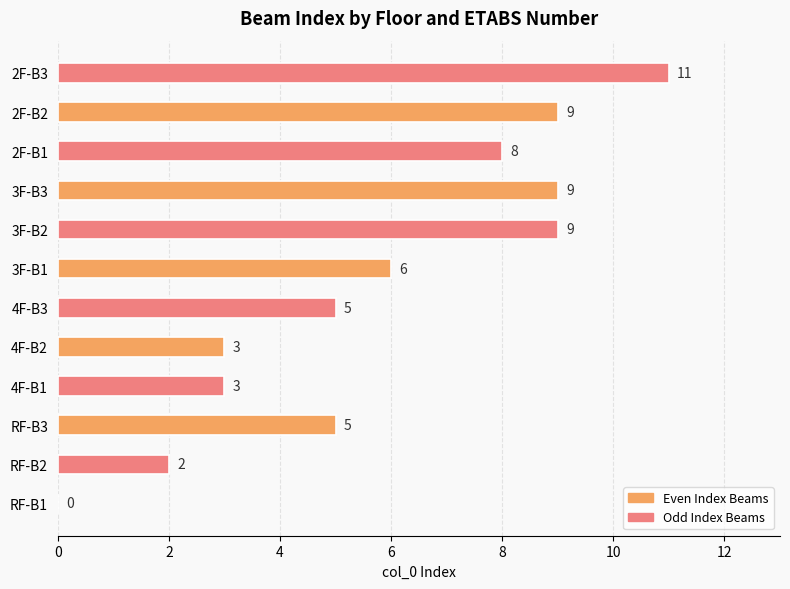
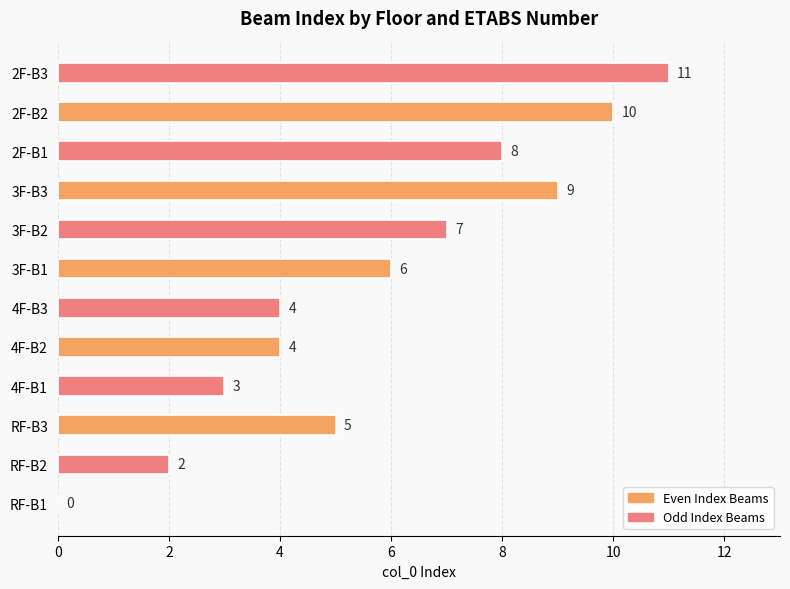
  {
    "2F-B3": 11,
-   "2F-B2": 9,
+   "2F-B2": 10,
    "2F-B1": 8,
    "3F-B3": 9,
-   "3F-B2": 9,
+   "3F-B2": 7,
    "3F-B1": 6,
-   "4F-B3": 5,
-   "4F-B2": 3,
+   "4F-B3": 4,
+   "4F-B2": 4,
    "4F-B1": 3,
    "RF-B3": 5,
    "RF-B2": 2,
    "RF-B1": 0
  }
